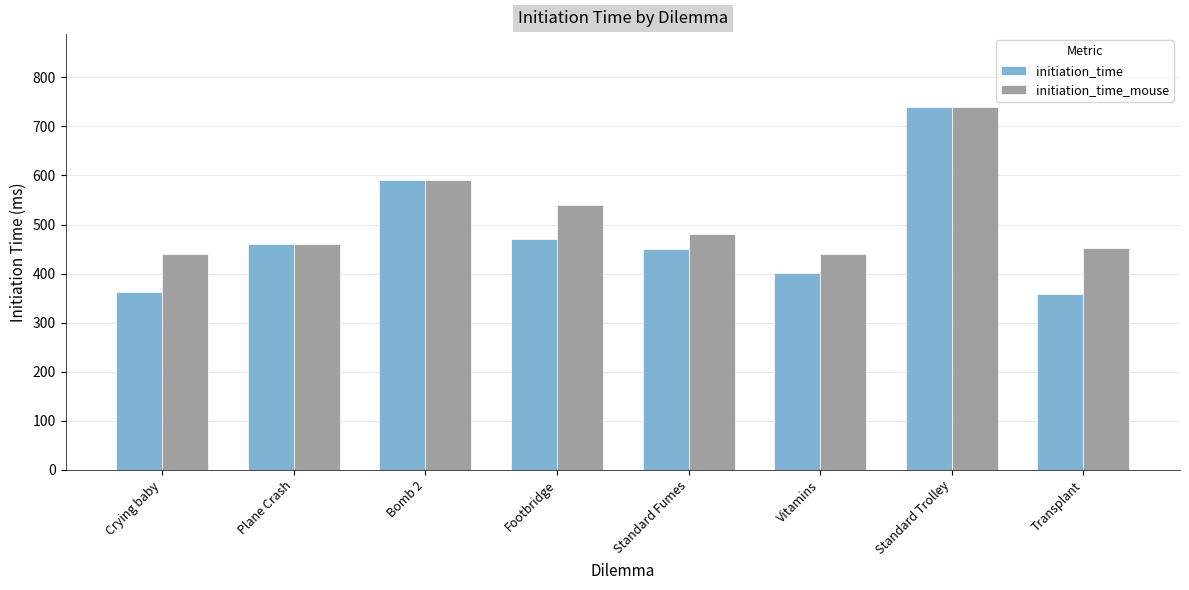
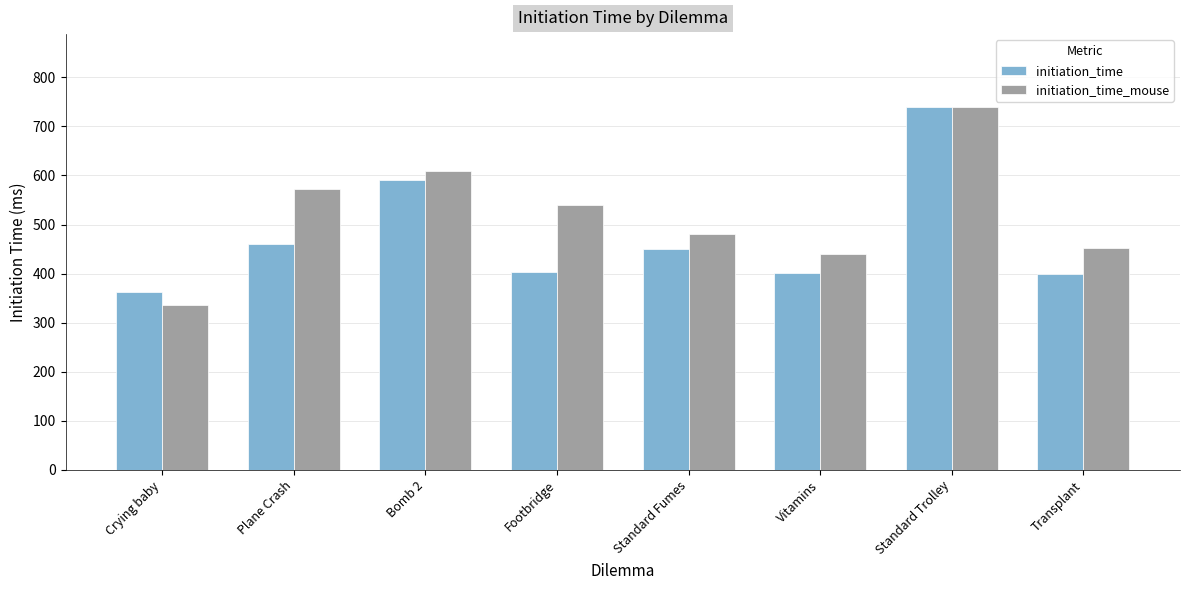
  {
    "initiation_time": {
      "Crying baby": 360,
      "Plane Crash": 460,
      "Bomb 2": 590,
-     "Footbridge": 470,
+     "Footbridge": 400,
      "Standard Fumes": 450,
      "Vitamins": 400,
      "Standard Trolley": 740,
-     "Transplant": 360
+     "Transplant": 400
    },
    "initiation_time_mouse": {
-     "Crying baby": 440,
-     "Plane Crash": 460,
-     "Bomb 2": 590,
+     "Crying baby": 340,
+     "Plane Crash": 570,
+     "Bomb 2": 610,
      "Footbridge": 540,
      "Standard Fumes": 480,
      "Vitamins": 440,
      "Standard Trolley": 740,
      "Transplant": 450
    }
  }
